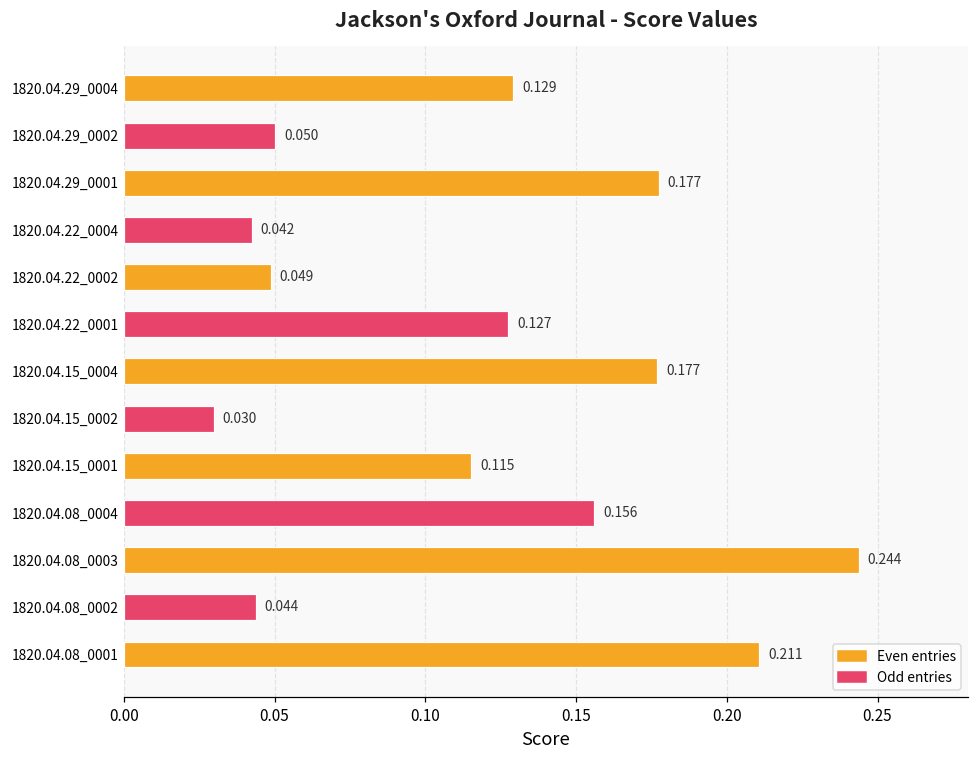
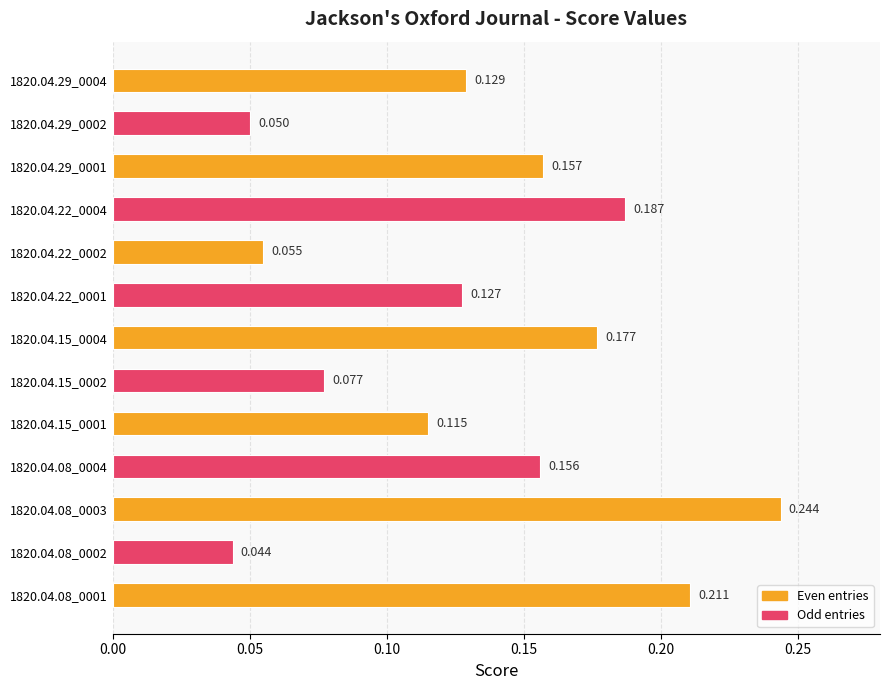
  {
    "1820.04.29_0004": 0.129,
    "1820.04.29_0002": 0.050,
-   "1820.04.29_0001": 0.177,
-   "1820.04.22_0004": 0.042,
-   "1820.04.22_0002": 0.049,
+   "1820.04.29_0001": 0.157,
+   "1820.04.22_0004": 0.187,
+   "1820.04.22_0002": 0.055,
    "1820.04.22_0001": 0.127,
    "1820.04.15_0004": 0.177,
-   "1820.04.15_0002": 0.030,
+   "1820.04.15_0002": 0.077,
    "1820.04.15_0001": 0.115,
    "1820.04.08_0004": 0.156,
    "1820.04.08_0003": 0.244,
    "1820.04.08_0002": 0.044,
    "1820.04.08_0001": 0.211
  }
